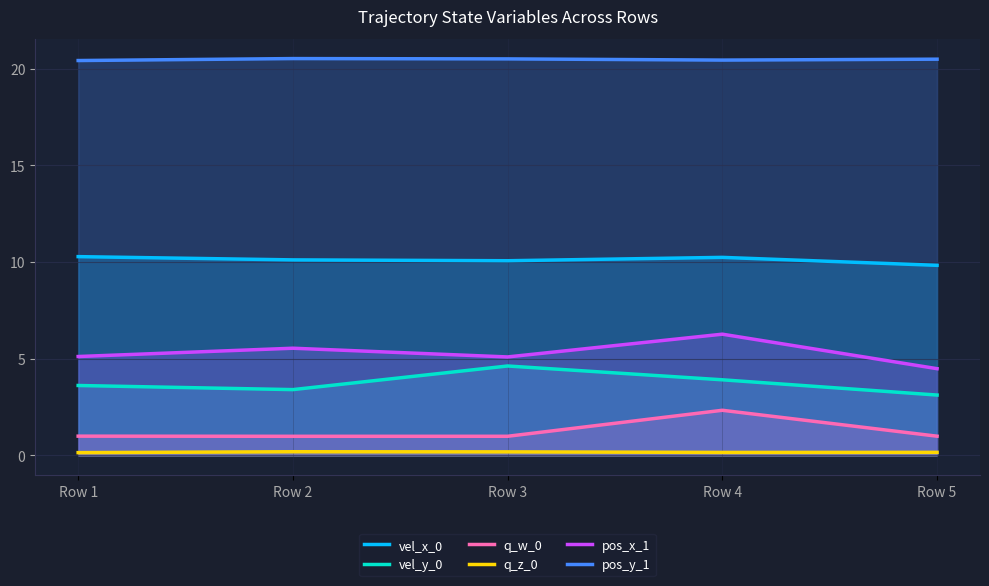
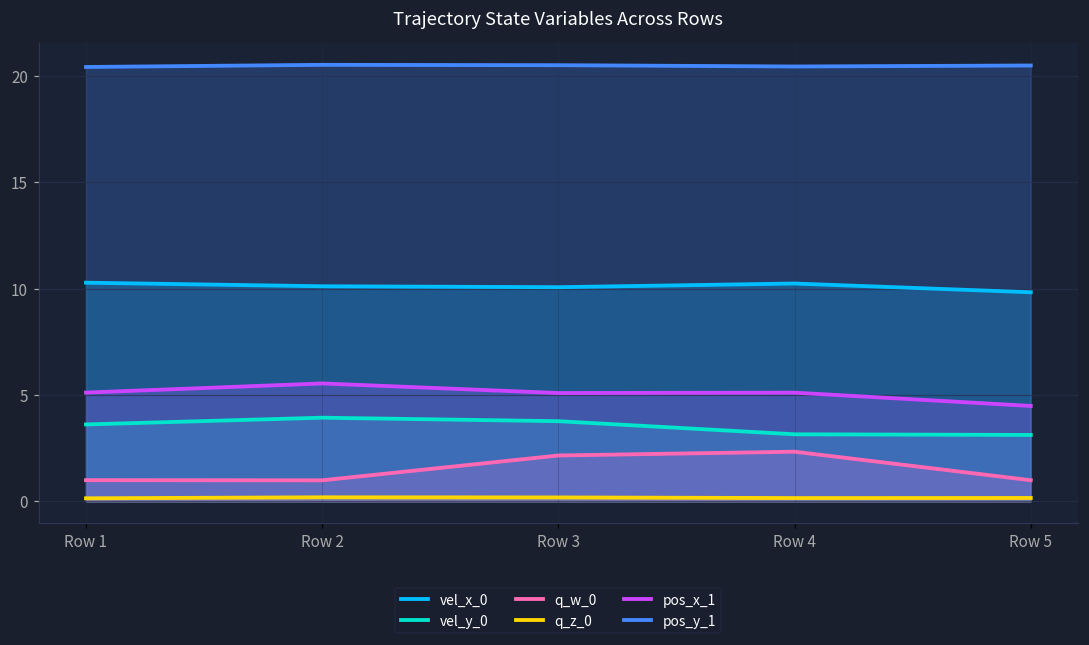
  {
    "vel_x_0": {
      "Row 1": 10.3,
      "Row 2": 10.1,
      "Row 3": 10.1,
      "Row 4": 10.2,
      "Row 5": 9.8
    },
    "vel_y_0": {
      "Row 1": 3.6,
-     "Row 2": 3.4,
-     "Row 3": 4.6,
-     "Row 4": 3.9,
+     "Row 2": 3.9,
+     "Row 3": 3.8,
+     "Row 4": 3.1,
      "Row 5": 3.1
    },
    "q_w_0": {
      "Row 1": 1.0,
      "Row 2": 1.0,
-     "Row 3": 1.0,
+     "Row 3": 2.2,
      "Row 4": 2.3,
      "Row 5": 1.0
    },
    "q_z_0": {
      "Row 1": 0.1,
      "Row 2": 0.2,
      "Row 3": 0.2,
      "Row 4": 0.1,
      "Row 5": 0.2
    },
    "pos_x_1": {
      "Row 1": 5.1,
      "Row 2": 5.5,
      "Row 3": 5.1,
-     "Row 4": 6.3,
+     "Row 4": 5.1,
      "Row 5": 4.5
    },
    "pos_y_1": {
      "Row 1": 20.4,
      "Row 2": 20.5,
      "Row 3": 20.5,
      "Row 4": 20.4,
      "Row 5": 20.5
    }
  }
